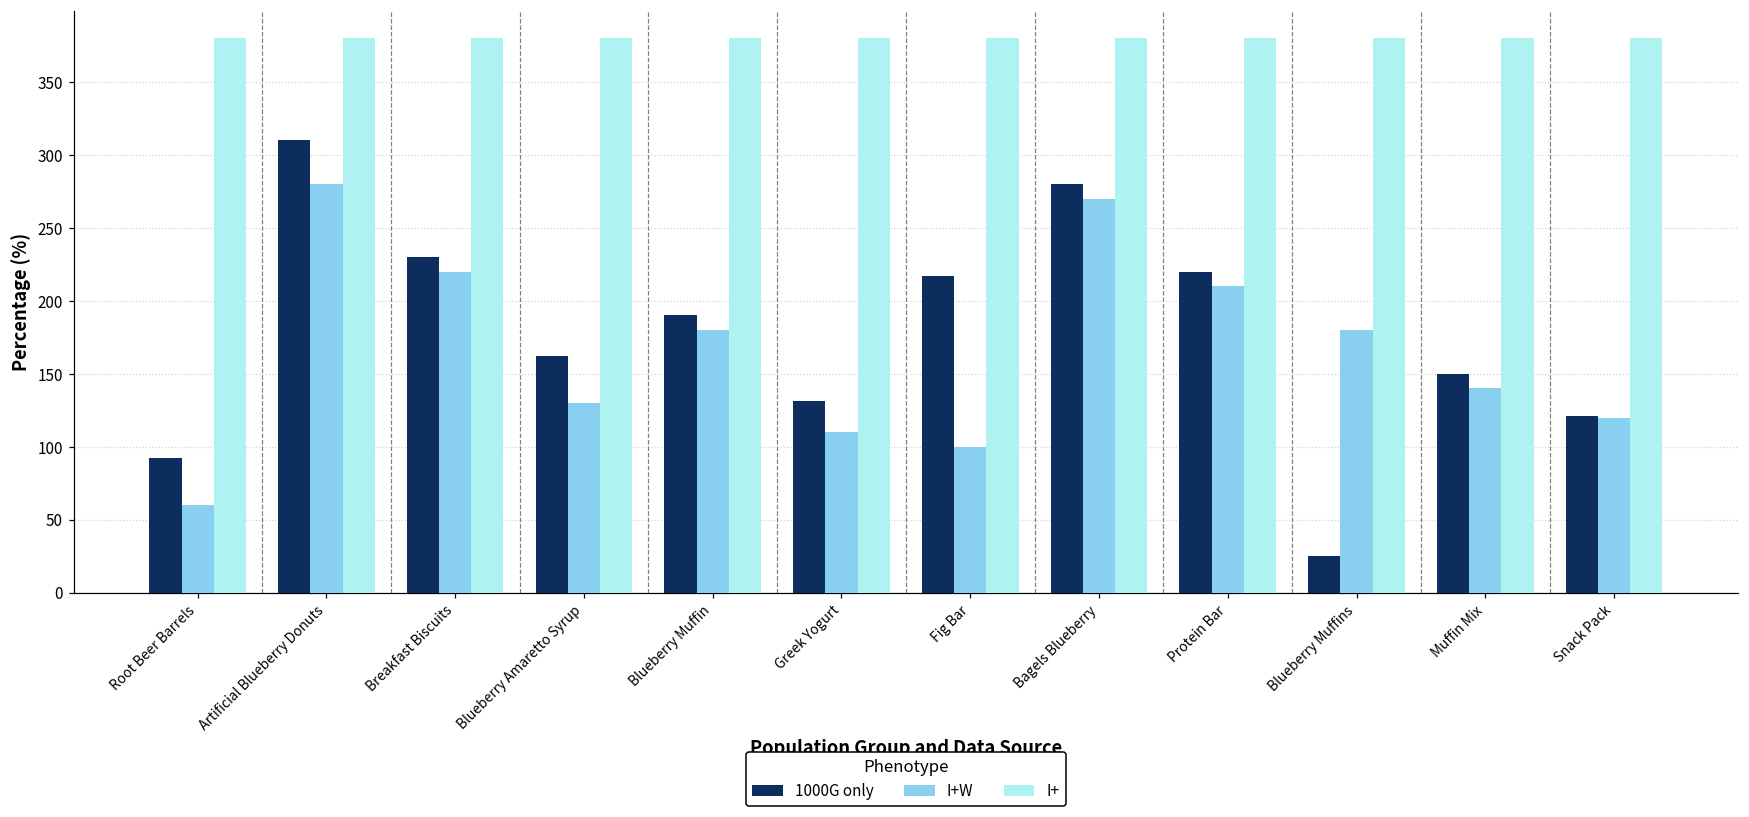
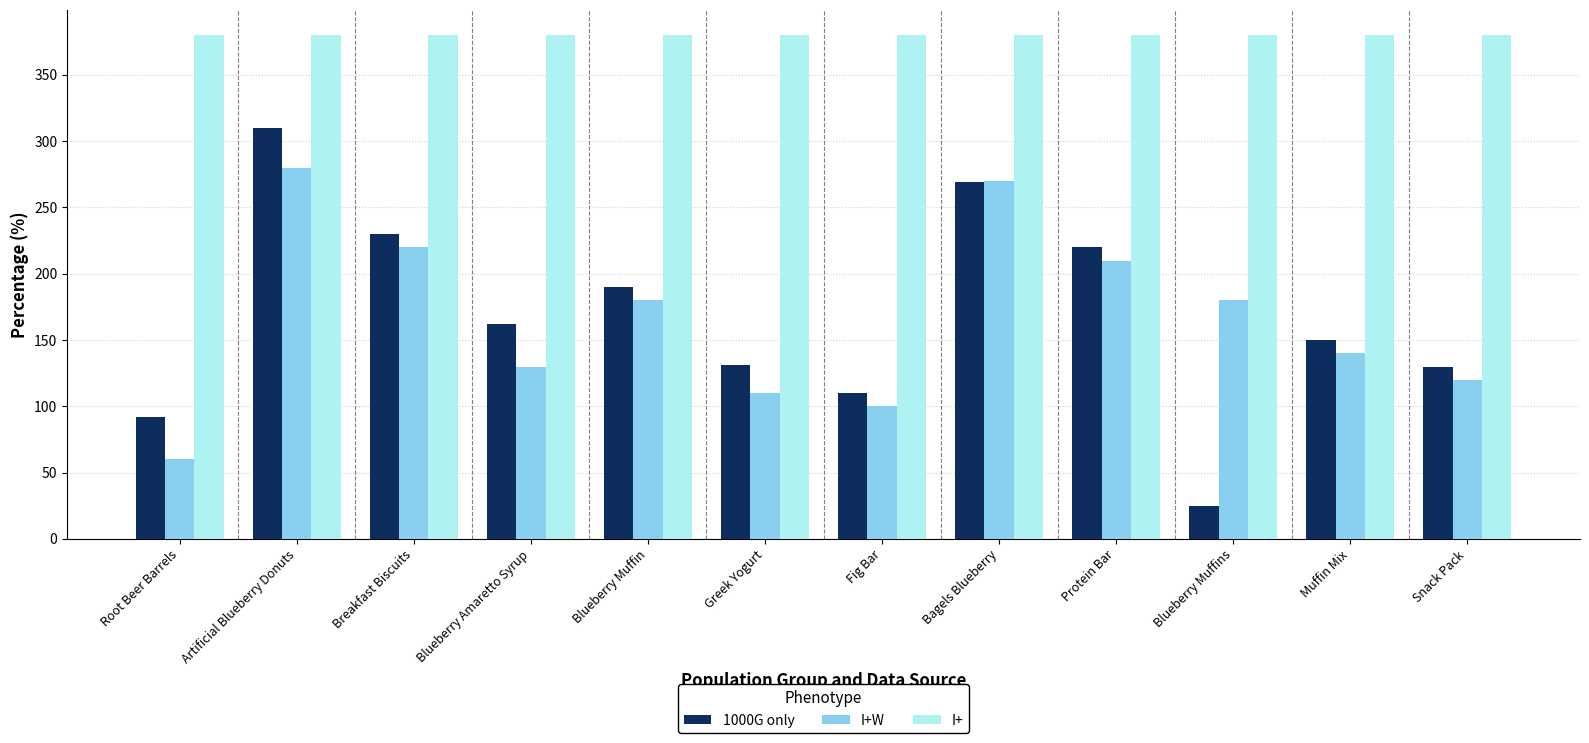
  {
    "1000G only": {
      "Root Beer Barrels": 92,
      "Artificial Blueberry Donuts": 310,
      "Breakfast Biscuits": 230,
      "Blueberry Amaretto Syrup": 162,
      "Blueberry Muffin": 190,
      "Greek Yogurt": 131,
-     "Fig Bar": 217,
-     "Bagels Blueberry": 280,
+     "Fig Bar": 110,
+     "Bagels Blueberry": 269,
      "Protein Bar": 220,
      "Blueberry Muffins": 25,
      "Muffin Mix": 150,
-     "Snack Pack": 121
+     "Snack Pack": 130
    }
  }
